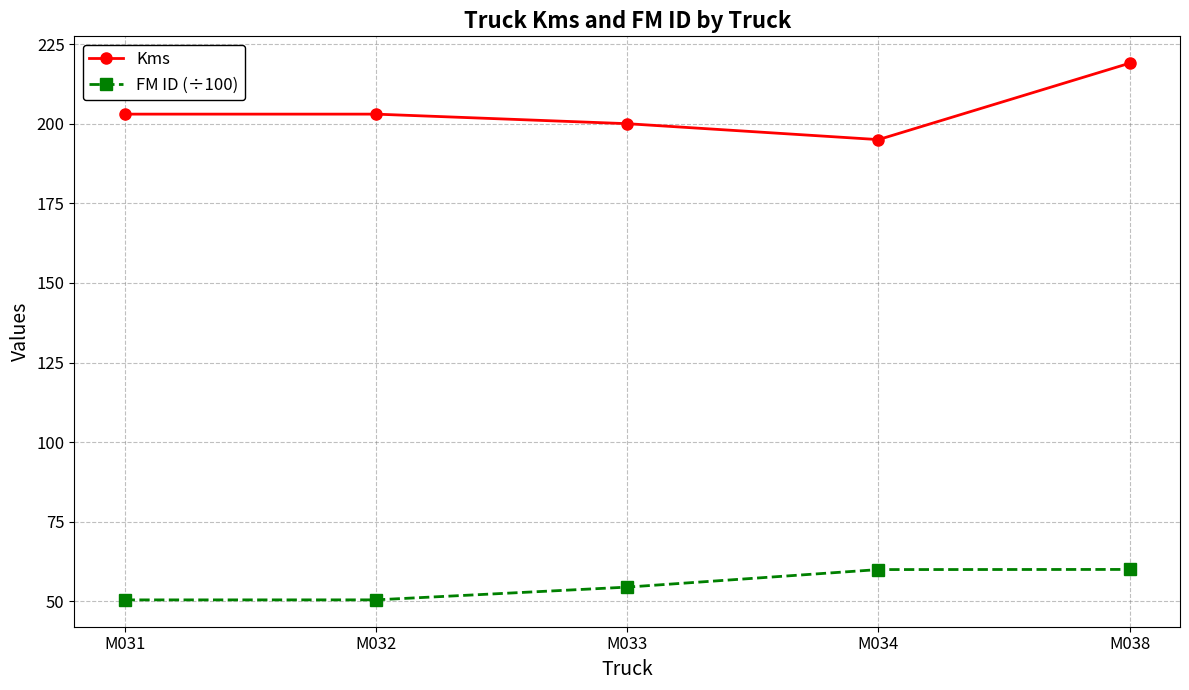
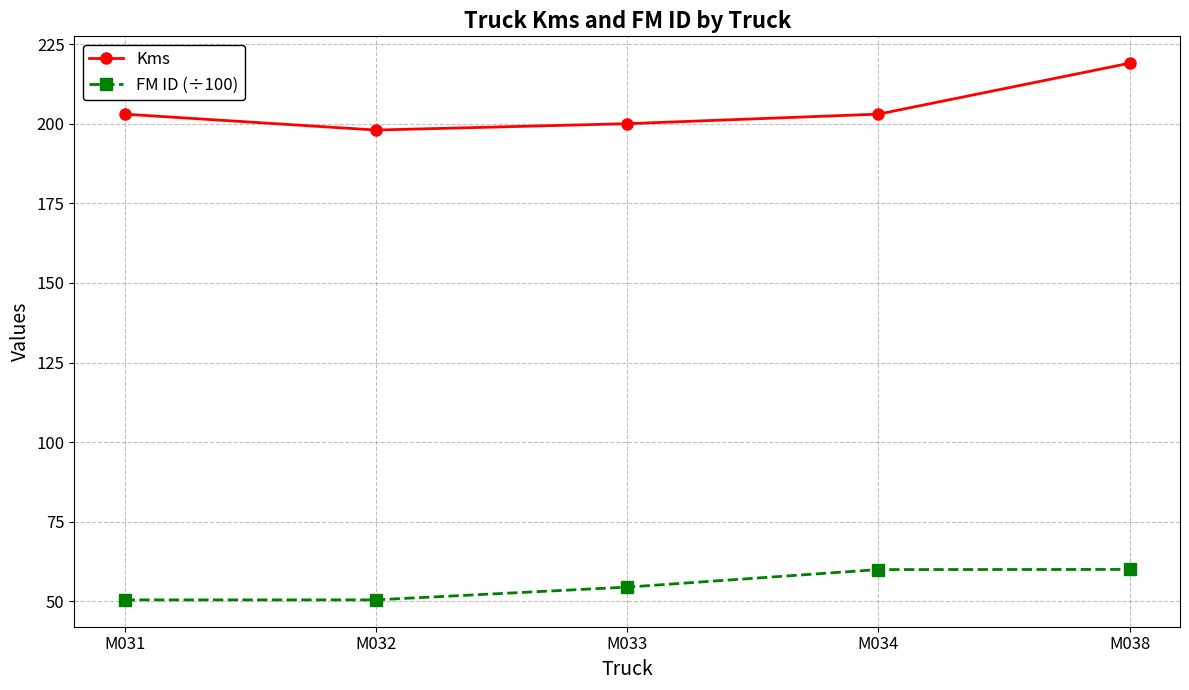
  {
    "Kms": {
      "M031": 203,
-     "M032": 203,
+     "M032": 198,
      "M033": 200,
-     "M034": 195,
+     "M034": 203,
      "M038": 219
    },
    "FM ID (÷100)": {
      "M031": 50,
      "M032": 51,
      "M033": 55,
      "M034": 60,
      "M038": 60
    }
  }
